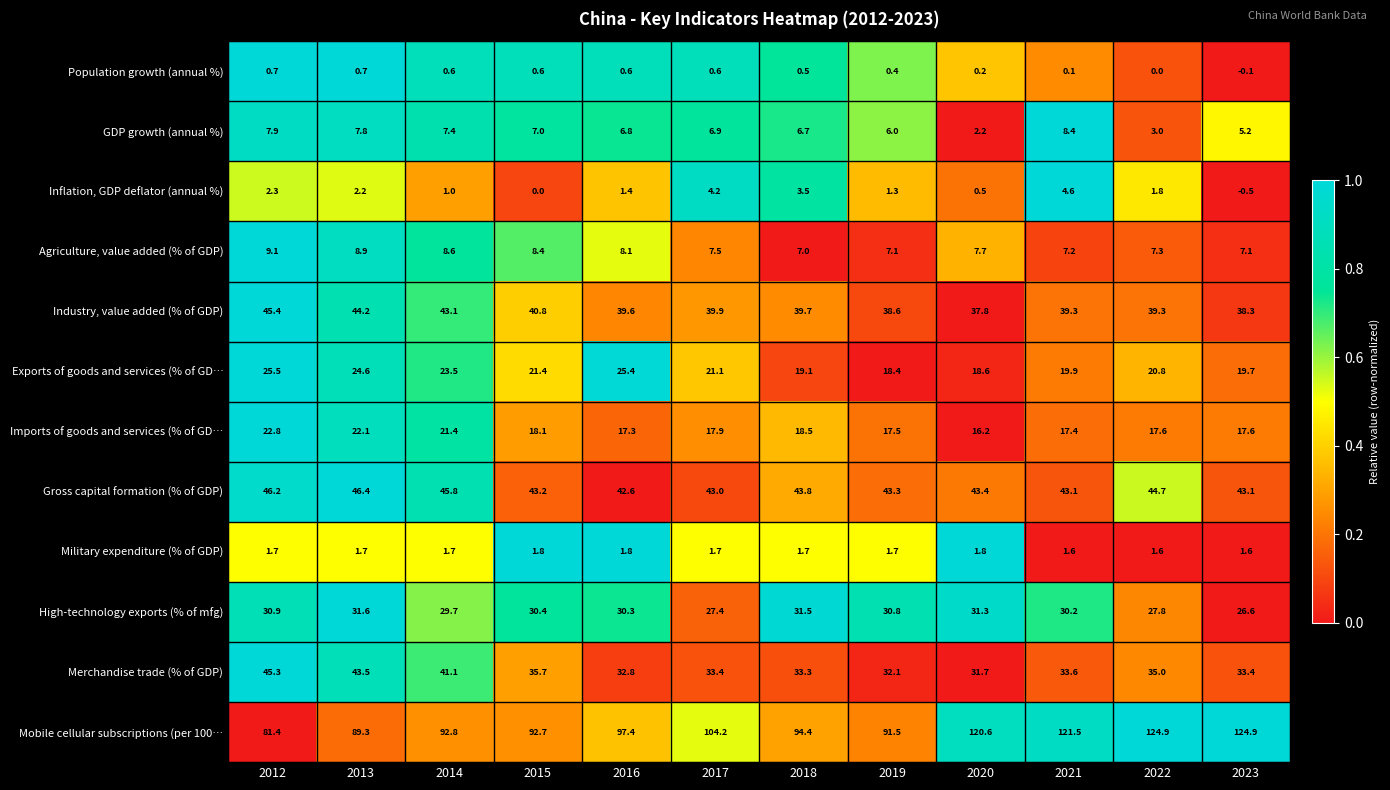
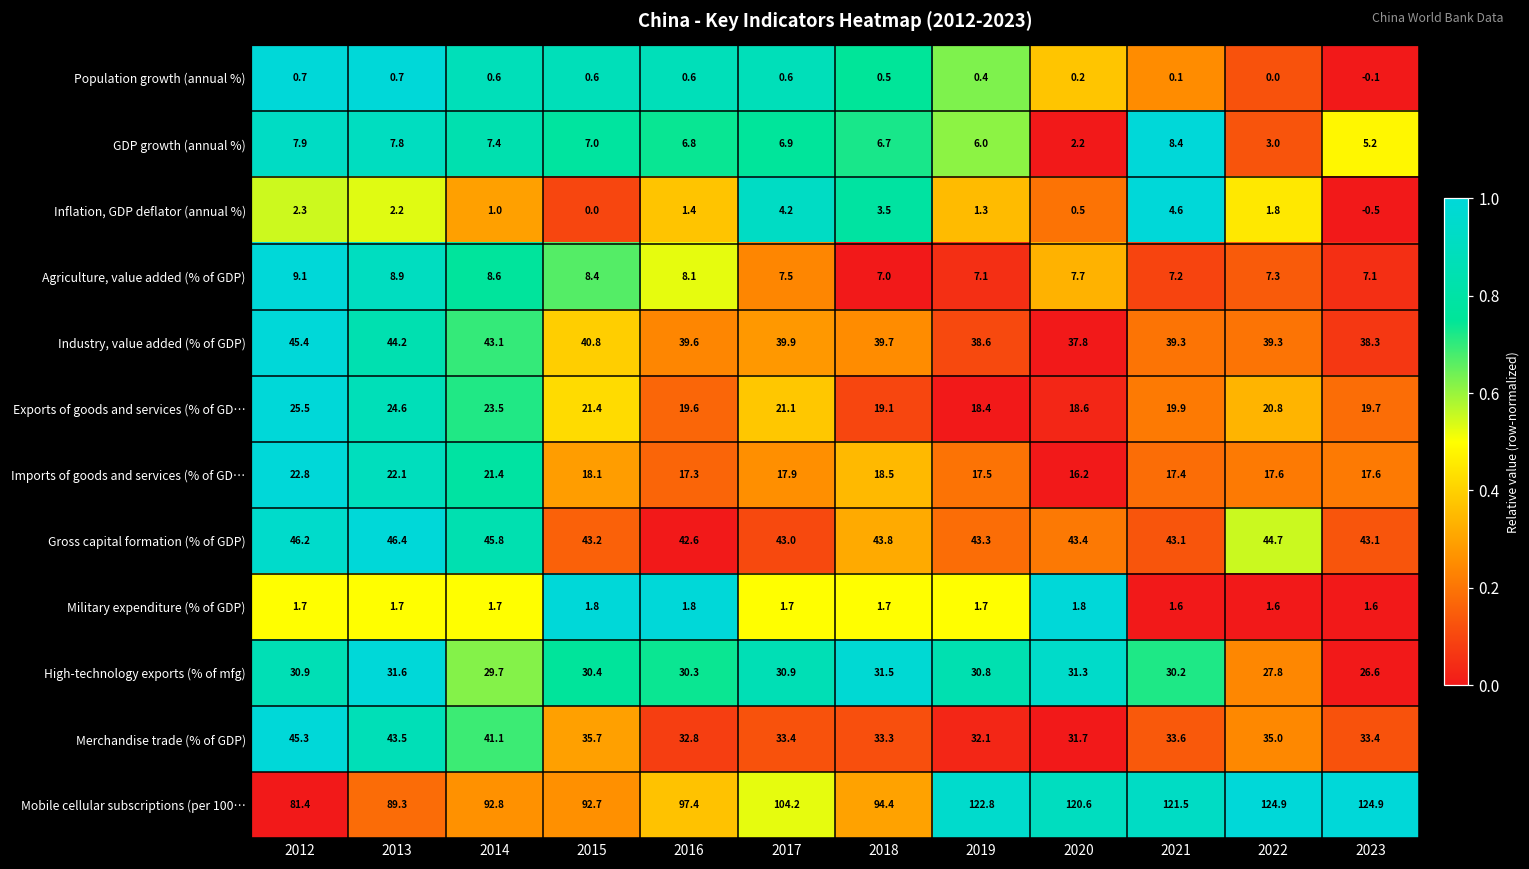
  {
    "Population growth (annual %)": {
      "2012": 0.7,
      "2013": 0.7,
      "2014": 0.6,
      "2015": 0.6,
      "2016": 0.6,
      "2017": 0.6,
      "2018": 0.5,
      "2019": 0.4,
      "2020": 0.2,
      "2021": 0.1,
      "2022": 0.0,
      "2023": -0.1
    },
    "GDP growth (annual %)": {
      "2012": 7.9,
      "2013": 7.8,
      "2014": 7.4,
      "2015": 7.0,
      "2016": 6.8,
      "2017": 6.9,
      "2018": 6.7,
      "2019": 6.0,
      "2020": 2.2,
      "2021": 8.4,
      "2022": 3.0,
      "2023": 5.2
    },
    "Inflation, GDP deflator (annual %)": {
      "2012": 2.3,
      "2013": 2.2,
      "2014": 1.0,
      "2015": 0.0,
      "2016": 1.4,
      "2017": 4.2,
      "2018": 3.5,
      "2019": 1.3,
      "2020": 0.5,
      "2021": 4.6,
      "2022": 1.8,
      "2023": -0.5
    },
    "Agriculture, value added (% of GDP)": {
      "2012": 9.1,
      "2013": 8.9,
      "2014": 8.6,
      "2015": 8.4,
      "2016": 8.1,
      "2017": 7.5,
      "2018": 7.0,
      "2019": 7.1,
      "2020": 7.7,
      "2021": 7.2,
      "2022": 7.3,
      "2023": 7.1
    },
    "Industry, value added (% of GDP)": {
      "2012": 45.4,
      "2013": 44.2,
      "2014": 43.1,
      "2015": 40.8,
      "2016": 39.6,
      "2017": 39.9,
      "2018": 39.7,
      "2019": 38.6,
      "2020": 37.8,
      "2021": 39.3,
      "2022": 39.3,
      "2023": 38.3
    },
    "Exports of goods and services (% of GD…": {
      "2012": 25.5,
      "2013": 24.6,
      "2014": 23.5,
      "2015": 21.4,
-     "2016": 25.4,
+     "2016": 19.6,
      "2017": 21.1,
      "2018": 19.1,
      "2019": 18.4,
      "2020": 18.6,
      "2021": 19.9,
      "2022": 20.8,
      "2023": 19.7
    },
    "Imports of goods and services (% of GD…": {
      "2012": 22.8,
      "2013": 22.1,
      "2014": 21.4,
      "2015": 18.1,
      "2016": 17.3,
      "2017": 17.9,
      "2018": 18.5,
      "2019": 17.5,
      "2020": 16.2,
      "2021": 17.4,
      "2022": 17.6,
      "2023": 17.6
    },
    "Gross capital formation (% of GDP)": {
      "2012": 46.2,
      "2013": 46.4,
      "2014": 45.8,
      "2015": 43.2,
      "2016": 42.6,
      "2017": 43.0,
      "2018": 43.8,
      "2019": 43.3,
      "2020": 43.4,
      "2021": 43.1,
      "2022": 44.7,
      "2023": 43.1
    },
    "Military expenditure (% of GDP)": {
      "2012": 1.7,
      "2013": 1.7,
      "2014": 1.7,
      "2015": 1.8,
      "2016": 1.8,
      "2017": 1.7,
      "2018": 1.7,
      "2019": 1.7,
      "2020": 1.8,
      "2021": 1.6,
      "2022": 1.6,
      "2023": 1.6
    },
    "High-technology exports (% of mfg)": {
      "2012": 30.9,
      "2013": 31.6,
      "2014": 29.7,
      "2015": 30.4,
      "2016": 30.3,
-     "2017": 27.4,
+     "2017": 30.9,
      "2018": 31.5,
      "2019": 30.8,
      "2020": 31.3,
      "2021": 30.2,
      "2022": 27.8,
      "2023": 26.6
    },
    "Merchandise trade (% of GDP)": {
      "2012": 45.3,
      "2013": 43.5,
      "2014": 41.1,
      "2015": 35.7,
      "2016": 32.8,
      "2017": 33.4,
      "2018": 33.3,
      "2019": 32.1,
      "2020": 31.7,
      "2021": 33.6,
      "2022": 35.0,
      "2023": 33.4
    },
    "Mobile cellular subscriptions (per 100…": {
      "2012": 81.4,
      "2013": 89.3,
      "2014": 92.8,
      "2015": 92.7,
      "2016": 97.4,
      "2017": 104.2,
      "2018": 94.4,
-     "2019": 91.5,
+     "2019": 122.8,
      "2020": 120.6,
      "2021": 121.5,
      "2022": 124.9,
      "2023": 124.9
    }
  }
